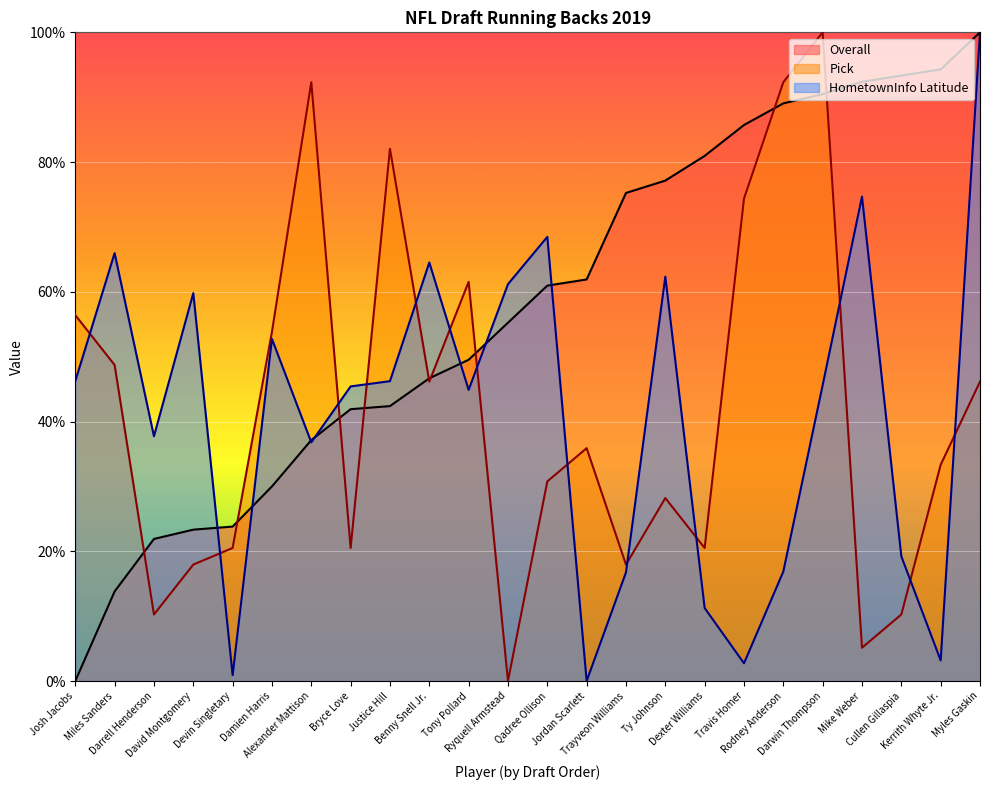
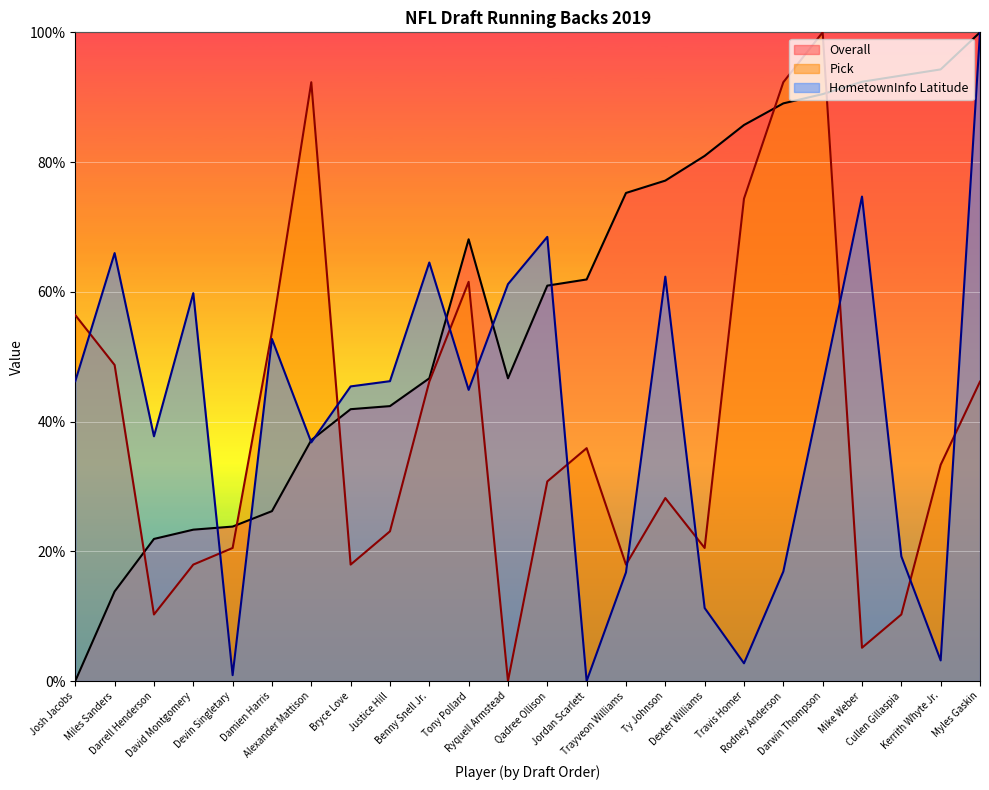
  {
    "Overall": {
      "Josh Jacobs": "0%",
      "Miles Sanders": "14%",
      "Darrell Henderson": "22%",
      "David Montgomery": "23%",
      "Devin Singletary": "24%",
-     "Damien Harris": "30%",
+     "Damien Harris": "26%",
      "Bryce Love": "42%",
      "Justice Hill": "42%",
      "Benny Snell Jr.": "47%",
-     "Tony Pollard": "50%",
-     "Ryquell Armstead": "55%",
+     "Tony Pollard": "68%",
+     "Ryquell Armstead": "47%",
      "Qadree Ollison": "61%",
      "Jordan Scarlett": "62%",
      "Trayveon Williams": "75%",
      "Ty Johnson": "77%",
      "Dexter Williams": "81%",
      "Travis Homer": "86%",
      "Rodney Anderson": "89%"
    },
    "Pick": {
      "Josh Jacobs": "56%",
      "Miles Sanders": "49%",
      "Darrell Henderson": "10%",
      "David Montgomery": "18%",
      "Devin Singletary": "21%",
      "Damien Harris": "54%",
      "Alexander Mattison": "92%",
-     "Bryce Love": "21%",
-     "Justice Hill": "82%",
+     "Bryce Love": "18%",
+     "Justice Hill": "23%",
      "Benny Snell Jr.": "46%",
      "Tony Pollard": "62%",
      "Ryquell Armstead": "0%",
      "Qadree Ollison": "31%",
      "Jordan Scarlett": "36%",
      "Trayveon Williams": "18%",
      "Ty Johnson": "28%",
      "Dexter Williams": "21%",
      "Travis Homer": "74%",
      "Rodney Anderson": "92%",
      "Darwin Thompson": "100%",
      "Mike Weber": "5%",
      "Cullen Gillaspia": "10%",
      "Kerrith Whyte Jr.": "33%",
      "Myles Gaskin": "46%"
    },
    "HometownInfo Latitude": {
      "Josh Jacobs": "46%",
      "Miles Sanders": "66%",
      "Darrell Henderson": "38%",
      "David Montgomery": "60%",
      "Devin Singletary": "1%",
      "Damien Harris": "53%",
      "Bryce Love": "45%",
      "Justice Hill": "46%",
      "Benny Snell Jr.": "65%",
      "Tony Pollard": "45%",
      "Ryquell Armstead": "61%",
      "Qadree Ollison": "68%",
      "Jordan Scarlett": "0%",
      "Trayveon Williams": "17%",
      "Ty Johnson": "62%",
      "Dexter Williams": "11%",
      "Travis Homer": "3%",
      "Rodney Anderson": "17%",
      "Darwin Thompson": "46%",
      "Mike Weber": "75%",
      "Cullen Gillaspia": "19%",
      "Kerrith Whyte Jr.": "3%"
    }
  }
